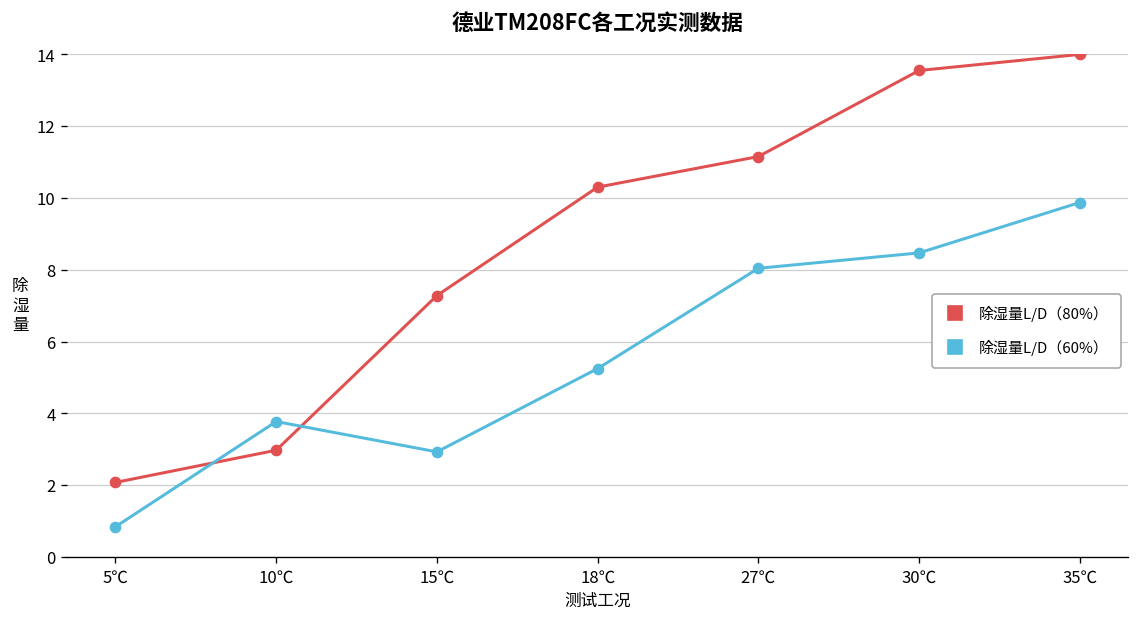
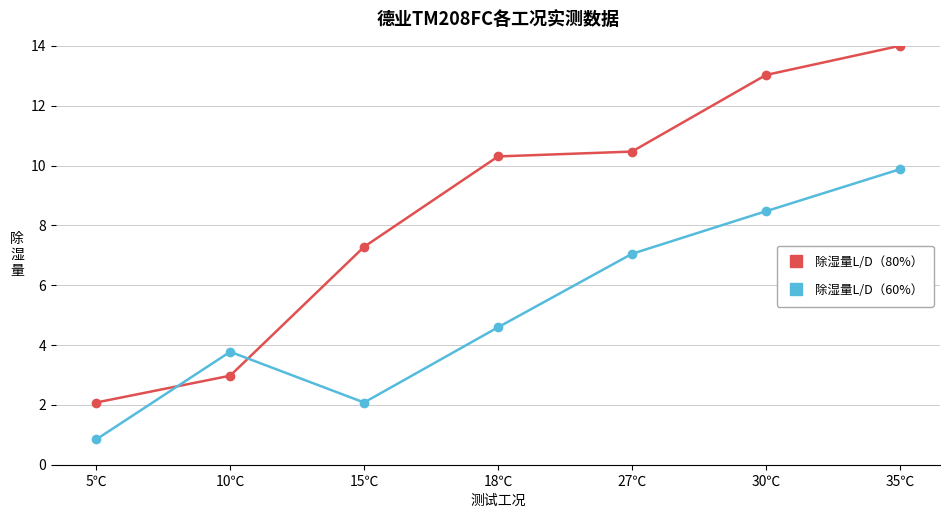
  {
    "除湿量L/D（80%）": {
      "5℃": 2.1,
      "10℃": 3.0,
      "15℃": 7.3,
      "18℃": 10.3,
-     "27℃": 11.2,
-     "30℃": 13.6,
+     "27℃": 10.5,
+     "30℃": 13.0,
      "35℃": 14.0
    },
    "除湿量L/D（60%）": {
      "5℃": 0.8,
      "10℃": 3.8,
-     "15℃": 2.9,
-     "18℃": 5.2,
-     "27℃": 8.0,
+     "15℃": 2.1,
+     "18℃": 4.6,
+     "27℃": 7.0,
      "30℃": 8.5,
      "35℃": 9.9
    }
  }
